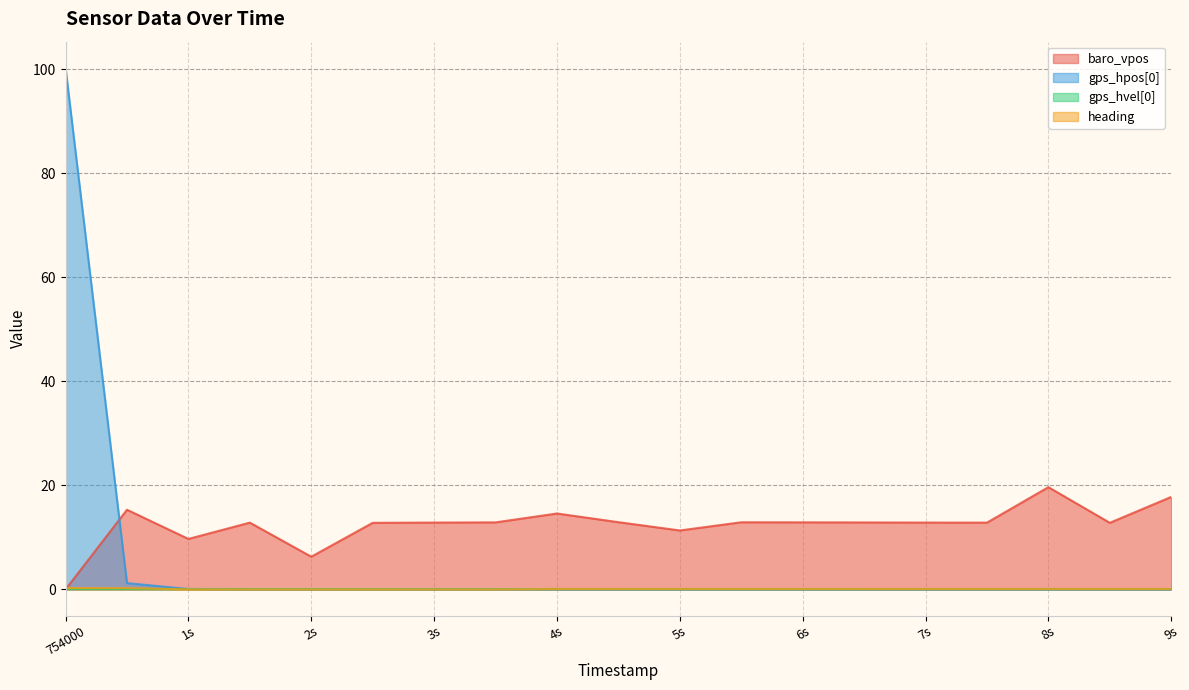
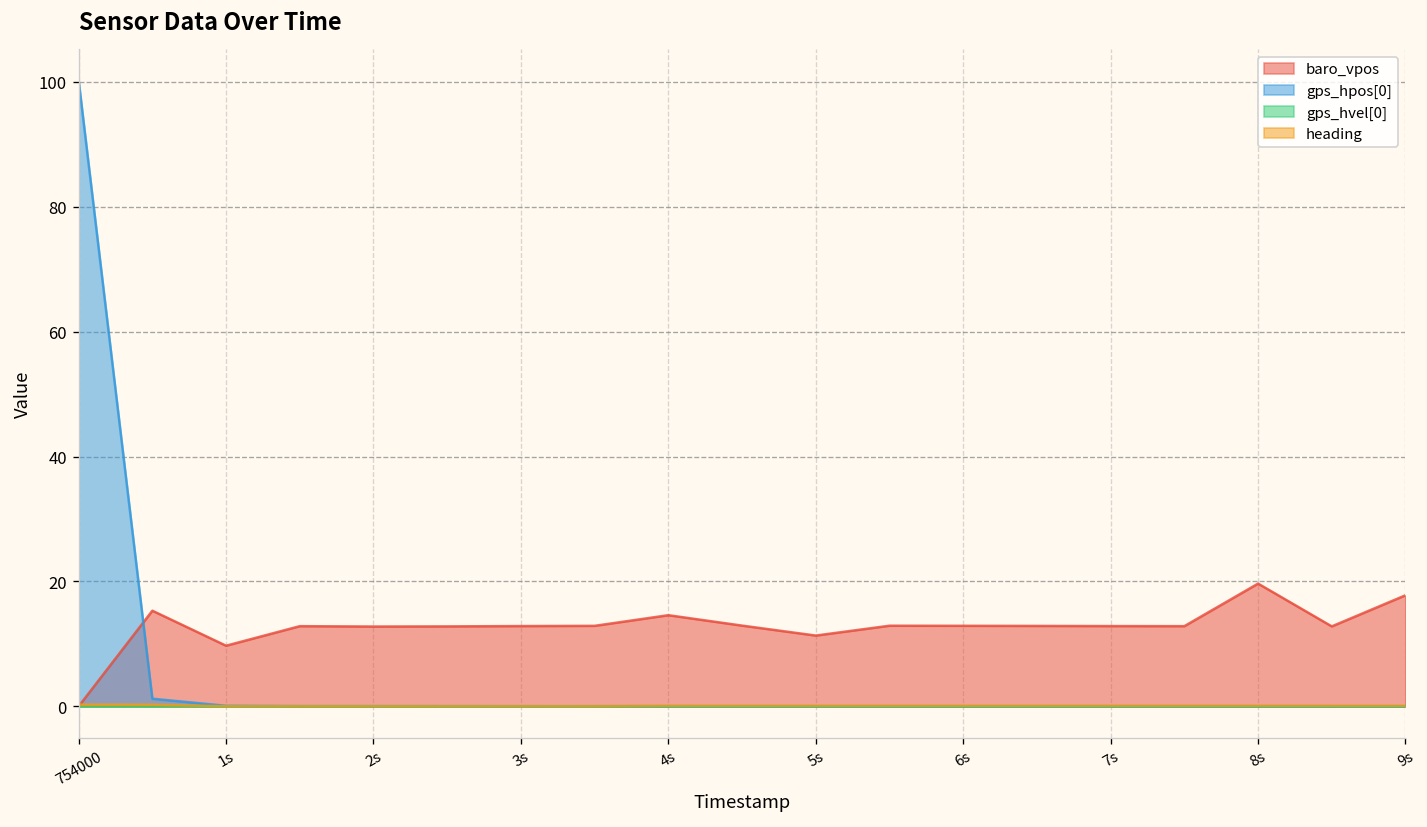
  {
    "baro_vpos": {
      "1s": 10,
-     "2s": 6,
+     "2s": 13,
      "3s": 13,
      "4s": 15,
      "5s": 11,
      "6s": 13,
      "7s": 13,
      "8s": 20,
      "9s": 18
    },
    "gps_hpos[0]": {
      "754000": 100
    }
  }
